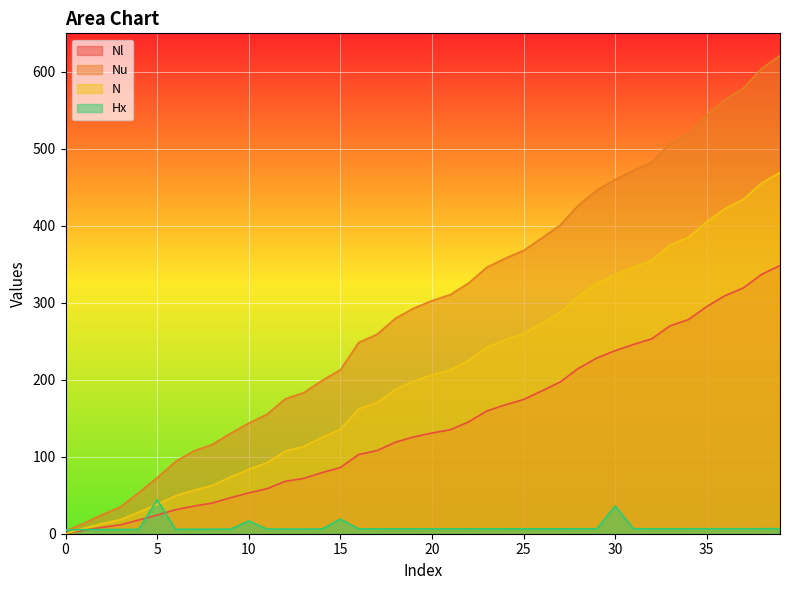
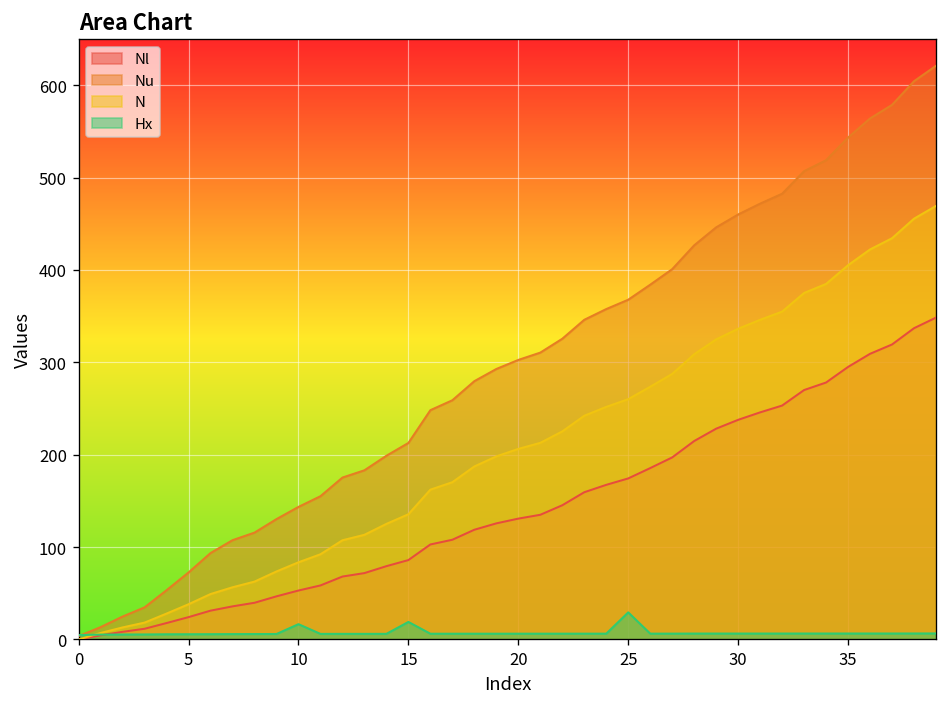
  {
    "Hx": {
-     "5": 40,
+     "5": 10,
      "10": 20,
      "15": 20,
      "20": 10,
-     "25": 10,
-     "30": 40,
+     "25": 30,
+     "30": 10,
      "35": 10
    }
  }
